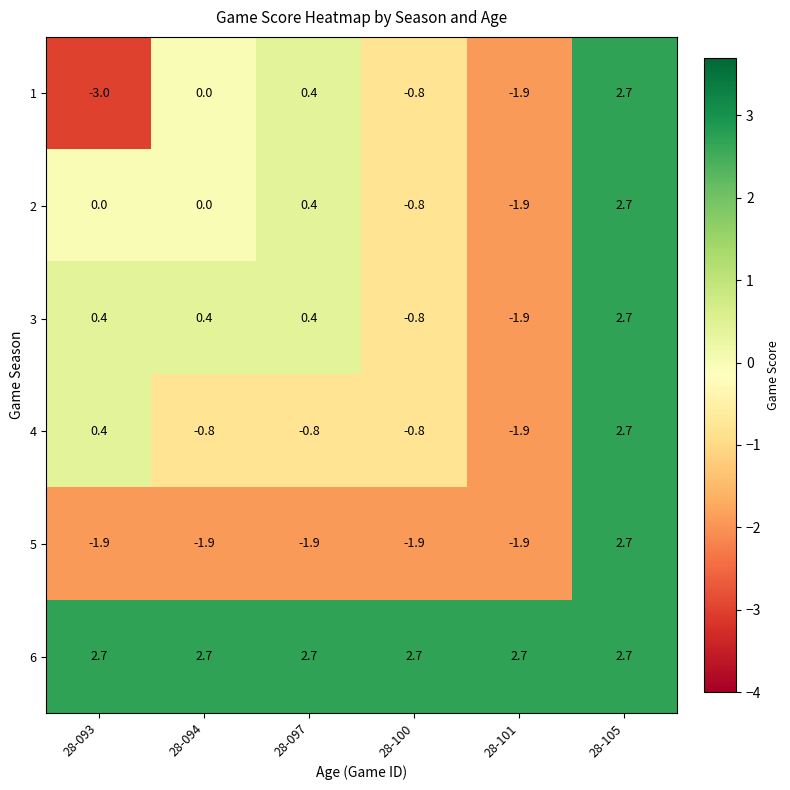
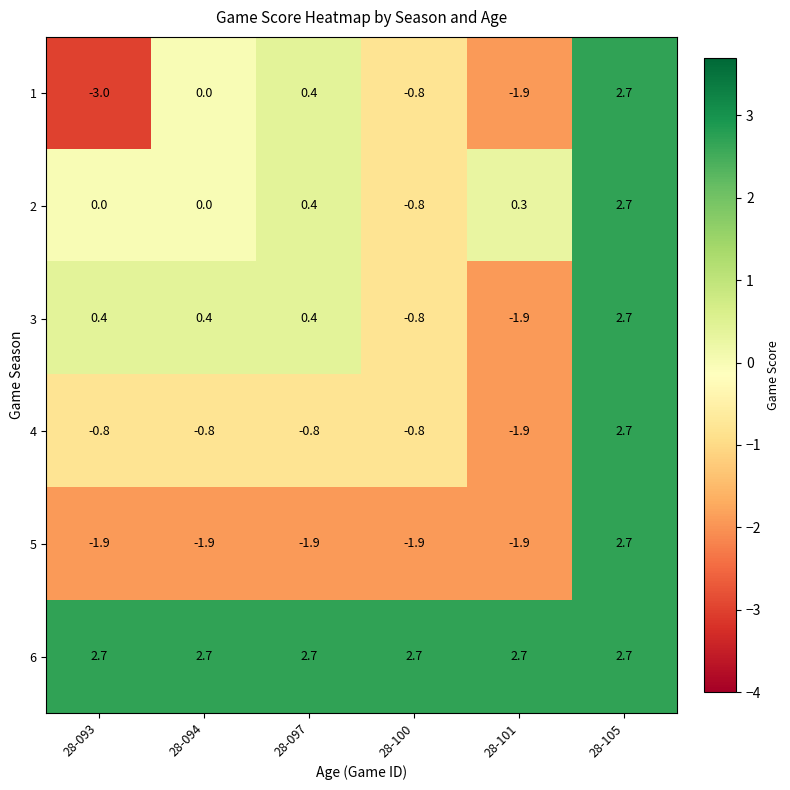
  {
    "1": {
      "28-093": -3.0,
      "28-094": 0.0,
      "28-097": 0.4,
      "28-100": -0.8,
      "28-101": -1.9,
      "28-105": 2.7
    },
    "2": {
      "28-093": 0.0,
      "28-094": 0.0,
      "28-097": 0.4,
      "28-100": -0.8,
-     "28-101": -1.9,
+     "28-101": 0.3,
      "28-105": 2.7
    },
    "3": {
      "28-093": 0.4,
      "28-094": 0.4,
      "28-097": 0.4,
      "28-100": -0.8,
      "28-101": -1.9,
      "28-105": 2.7
    },
    "4": {
-     "28-093": 0.4,
+     "28-093": -0.8,
      "28-094": -0.8,
      "28-097": -0.8,
      "28-100": -0.8,
      "28-101": -1.9,
      "28-105": 2.7
    },
    "5": {
      "28-093": -1.9,
      "28-094": -1.9,
      "28-097": -1.9,
      "28-100": -1.9,
      "28-101": -1.9,
      "28-105": 2.7
    },
    "6": {
      "28-093": 2.7,
      "28-094": 2.7,
      "28-097": 2.7,
      "28-100": 2.7,
      "28-101": 2.7,
      "28-105": 2.7
    }
  }
